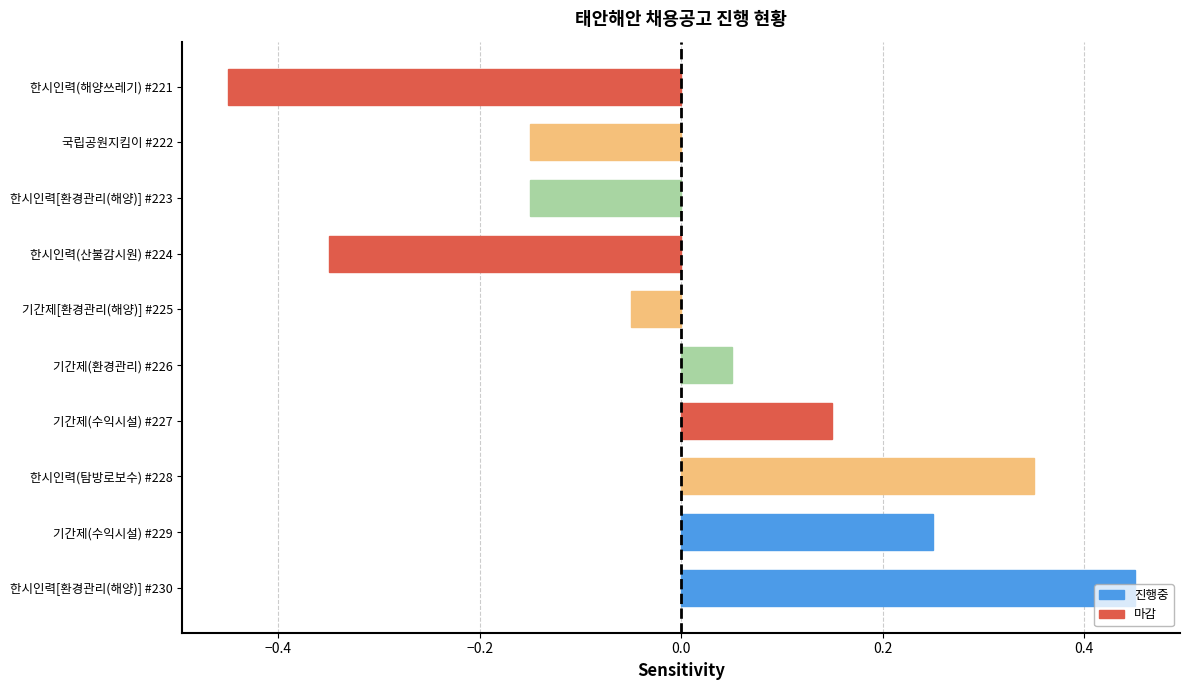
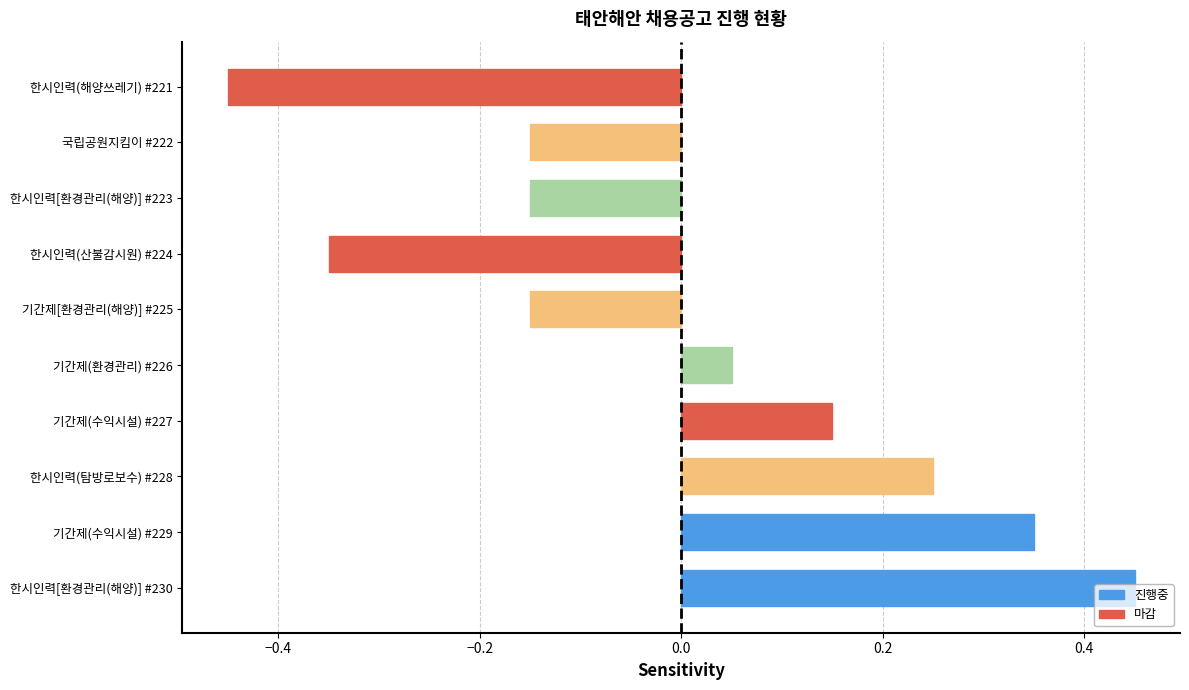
  {
    "한시인력(해양쓰레기) #221": -0.450,
    "국립공원지킴이 #222": -0.150,
    "한시인력[환경관리(해양)] #223": -0.150,
    "한시인력(산불감시원) #224": -0.350,
-   "기간제[환경관리(해양)] #225": -0.050,
+   "기간제[환경관리(해양)] #225": -0.150,
    "기간제(환경관리) #226": 0.050,
    "기간제(수익시설) #227": 0.150,
-   "한시인력(탐방로보수) #228": 0.350,
-   "기간제(수익시설) #229": 0.250
+   "한시인력(탐방로보수) #228": 0.250,
+   "기간제(수익시설) #229": 0.350
  }
